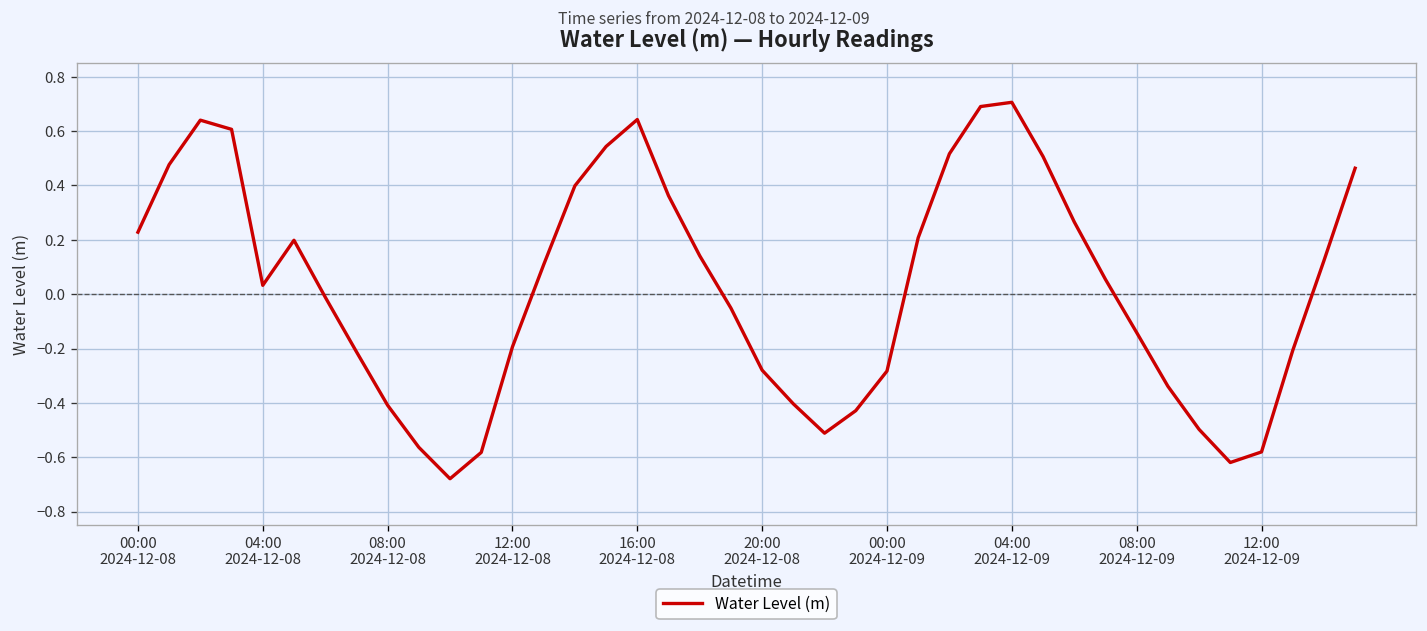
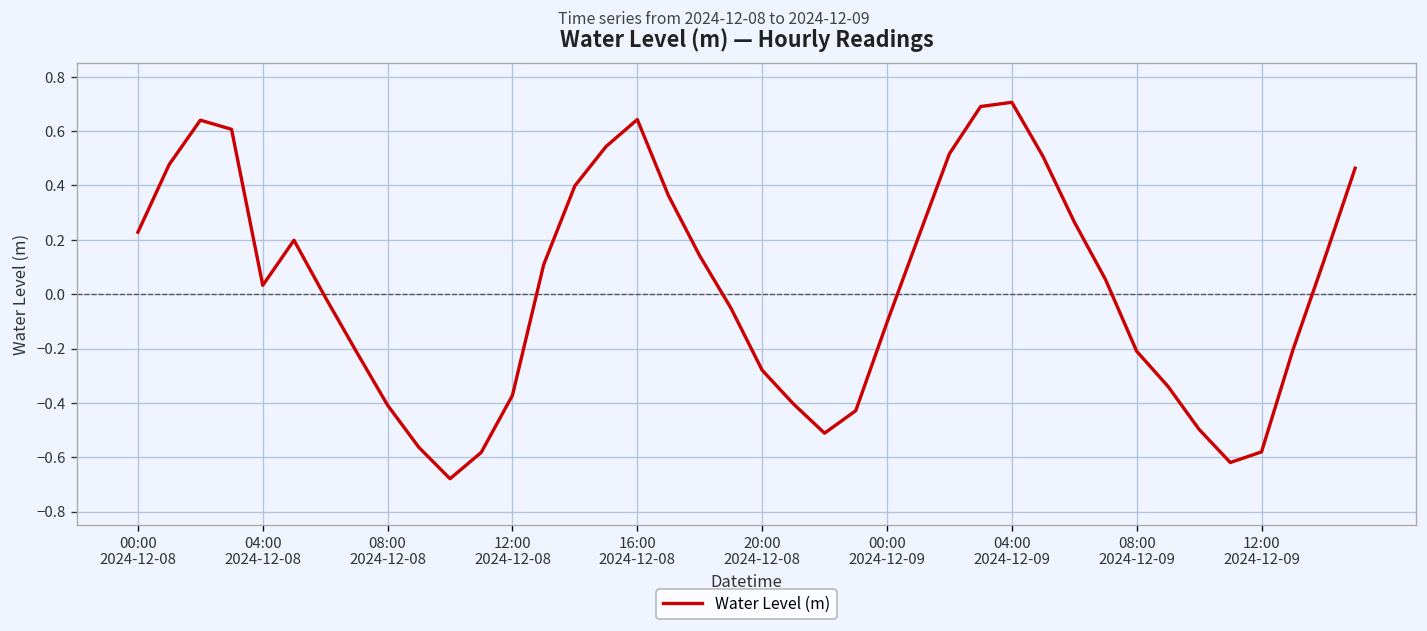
  {
    "00:00 2024-12-08": 0.23,
    "04:00 2024-12-08": 0.03,
    "08:00 2024-12-08": -0.41,
-   "12:00 2024-12-08": -0.19,
+   "12:00 2024-12-08": -0.37,
    "16:00 2024-12-08": 0.64,
    "20:00 2024-12-08": -0.28,
-   "00:00 2024-12-09": -0.28,
+   "00:00 2024-12-09": -0.10,
    "04:00 2024-12-09": 0.71,
-   "08:00 2024-12-09": -0.14,
+   "08:00 2024-12-09": -0.21,
    "12:00 2024-12-09": -0.58
  }
